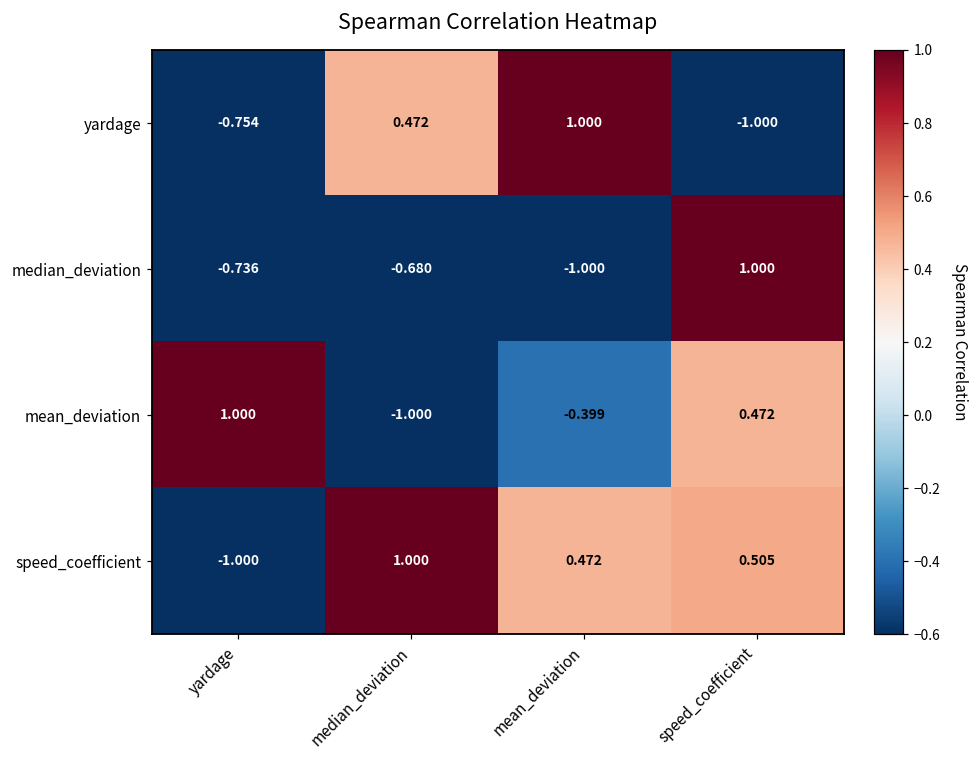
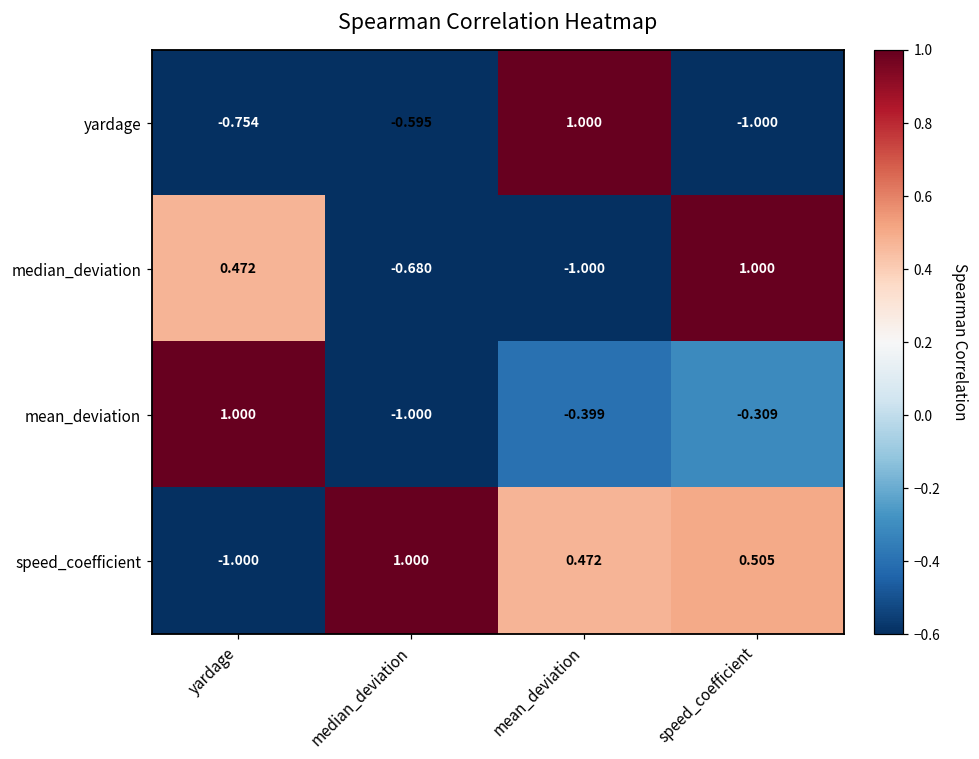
  {
    "yardage": {
      "yardage": -0.754,
-     "median_deviation": 0.472,
+     "median_deviation": -0.595,
      "mean_deviation": 1.000,
      "speed_coefficient": -1.000
    },
    "median_deviation": {
-     "yardage": -0.736,
+     "yardage": 0.472,
      "median_deviation": -0.680,
      "mean_deviation": -1.000,
      "speed_coefficient": 1.000
    },
    "mean_deviation": {
      "yardage": 1.000,
      "median_deviation": -1.000,
      "mean_deviation": -0.399,
-     "speed_coefficient": 0.472
+     "speed_coefficient": -0.309
    },
    "speed_coefficient": {
      "yardage": -1.000,
      "median_deviation": 1.000,
      "mean_deviation": 0.472,
      "speed_coefficient": 0.505
    }
  }
